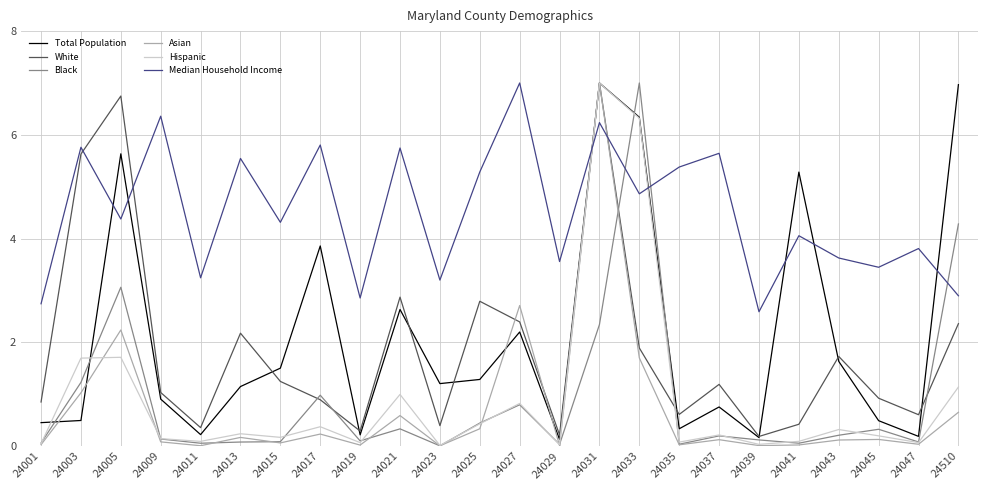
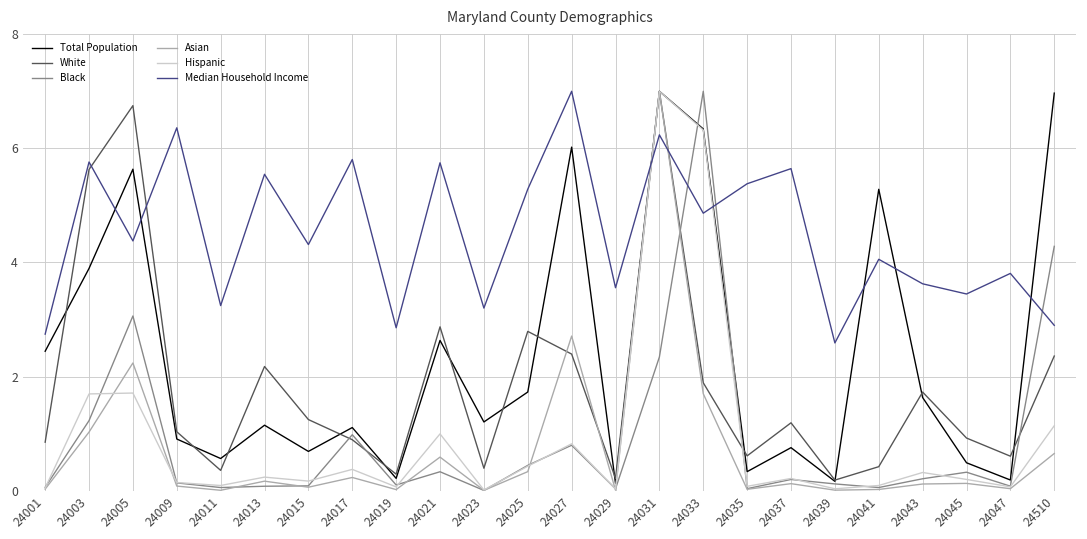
  {
    "Total Population": {
-     "24001": 0.5,
-     "24003": 0.5,
+     "24001": 2.4,
+     "24003": 3.9,
      "24005": 5.6,
      "24009": 0.9,
-     "24011": 0.2,
+     "24011": 0.6,
      "24013": 1.1,
-     "24015": 1.5,
-     "24017": 3.9,
+     "24015": 0.7,
+     "24017": 1.1,
      "24019": 0.2,
      "24021": 2.6,
      "24023": 1.2,
-     "24025": 1.3,
-     "24027": 2.2,
+     "24025": 1.7,
+     "24027": 6.0,
      "24029": 0.1,
      "24035": 0.3,
      "24037": 0.8,
      "24041": 5.3,
      "24043": 1.6,
      "24045": 0.5,
      "24047": 0.2,
      "24510": 7.0
    }
  }
